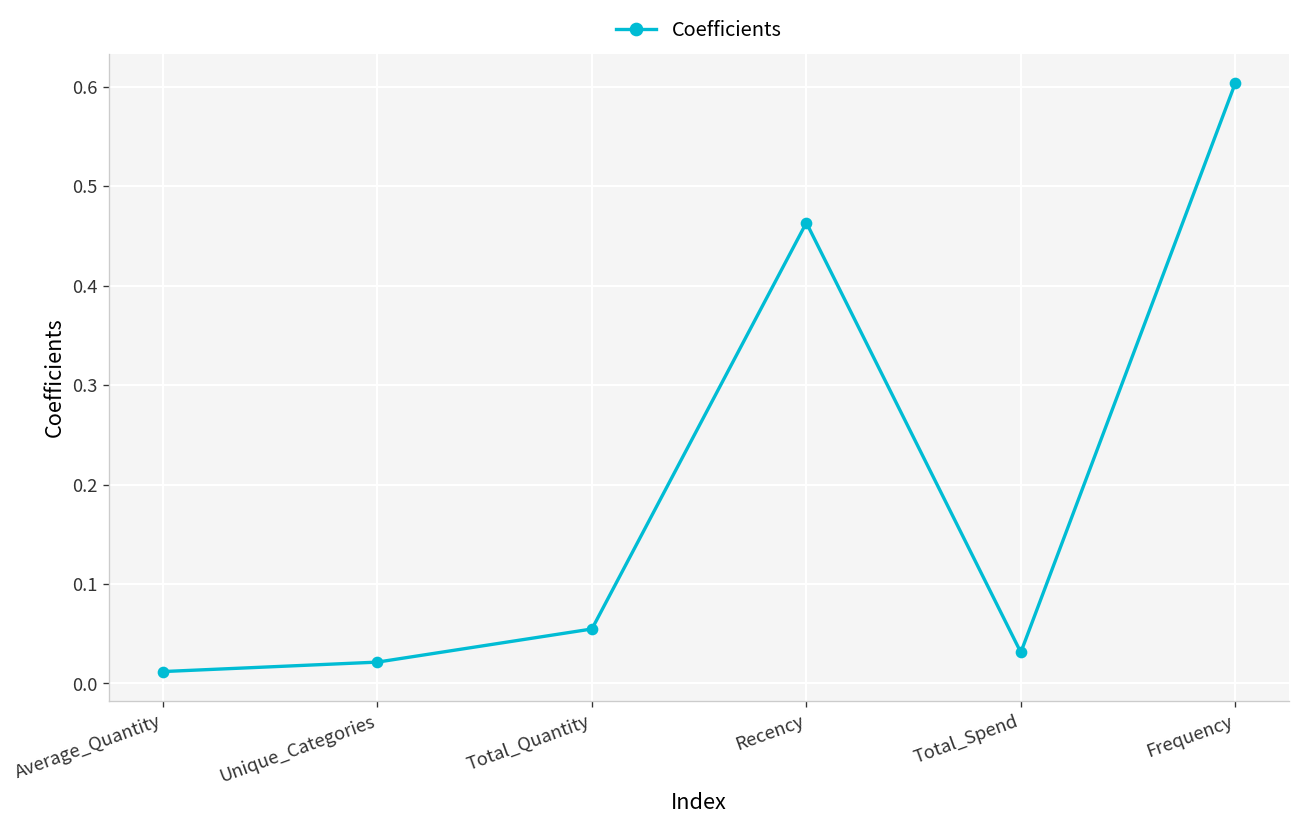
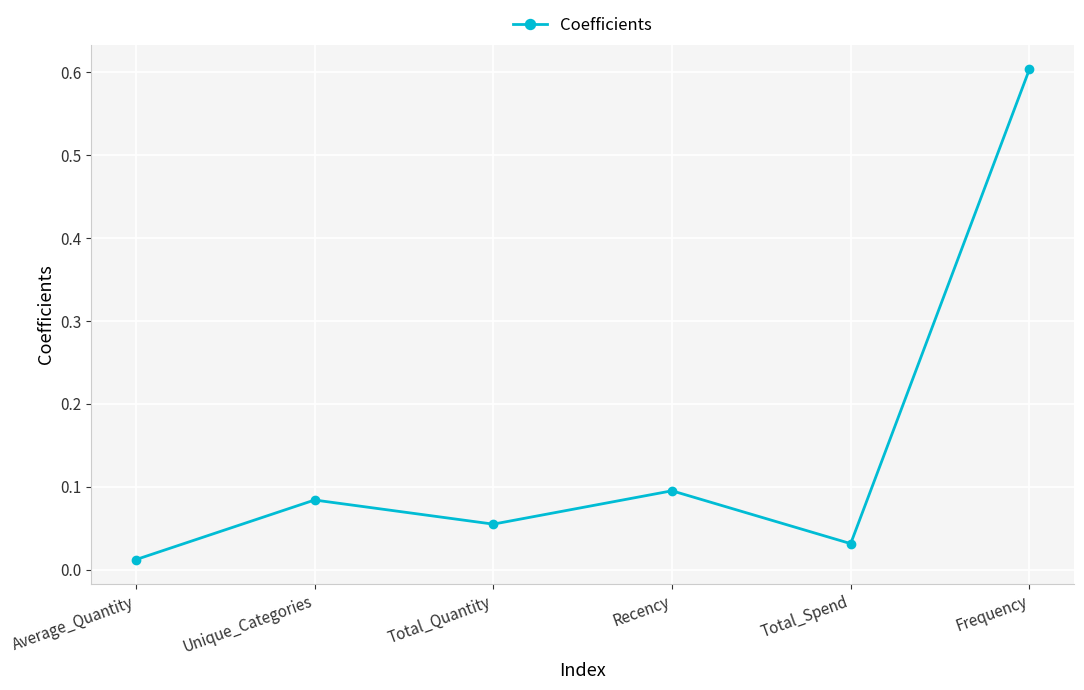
  {
    "Average_Quantity": 0.01,
-   "Unique_Categories": 0.02,
+   "Unique_Categories": 0.08,
    "Total_Quantity": 0.05,
-   "Recency": 0.46,
+   "Recency": 0.10,
    "Total_Spend": 0.03,
    "Frequency": 0.60
  }
